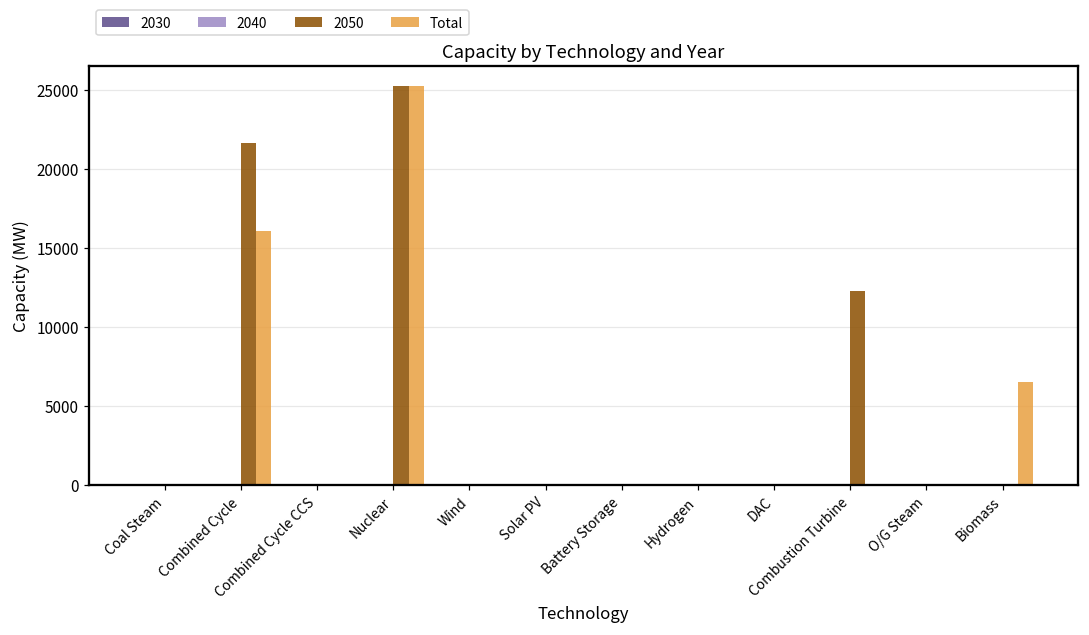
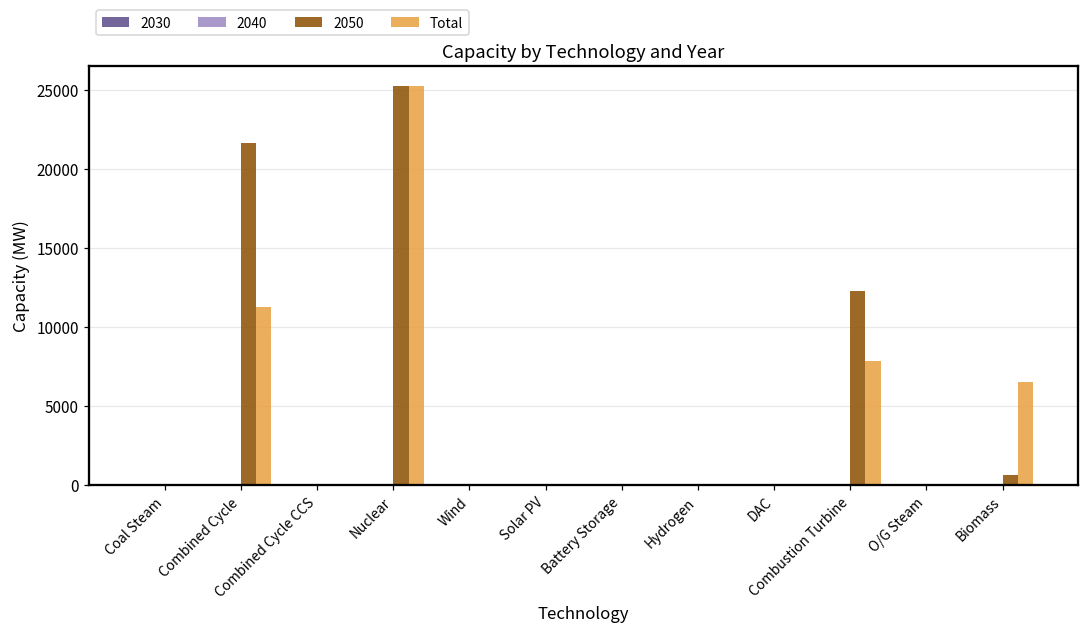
  {
    "2030": {
      "Coal Steam": 0,
      "Combined Cycle": 0,
      "Combined Cycle CCS": 0,
      "Nuclear": 0,
      "Wind": 0,
      "Solar PV": 0,
      "Battery Storage": 0,
      "Hydrogen": 0,
      "DAC": 0,
      "Combustion Turbine": 0,
      "O/G Steam": 0,
      "Biomass": 0
    },
    "2040": {
      "Coal Steam": 0,
      "Combined Cycle": 0,
      "Combined Cycle CCS": 0,
      "Nuclear": 0,
      "Wind": 0,
      "Solar PV": 0,
      "Battery Storage": 0,
      "Hydrogen": 0,
      "DAC": 0,
      "Combustion Turbine": 0,
      "O/G Steam": 0,
      "Biomass": 0
    },
    "2050": {
      "Coal Steam": 0,
      "Combined Cycle": 21600,
      "Combined Cycle CCS": 0,
      "Nuclear": 25300,
      "Wind": 0,
      "Solar PV": 0,
      "Hydrogen": 0,
      "DAC": 0,
      "Combustion Turbine": 12300,
-     "Biomass": 100
+     "Biomass": 600
    },
    "Total": {
      "Coal Steam": 0,
-     "Combined Cycle": 16100,
+     "Combined Cycle": 11200,
      "Combined Cycle CCS": 0,
      "Nuclear": 25300,
      "Wind": 0,
      "Solar PV": 0,
      "Hydrogen": 0,
      "DAC": 0,
-     "Combustion Turbine": 0,
+     "Combustion Turbine": 7900,
      "Biomass": 6500
    }
  }
